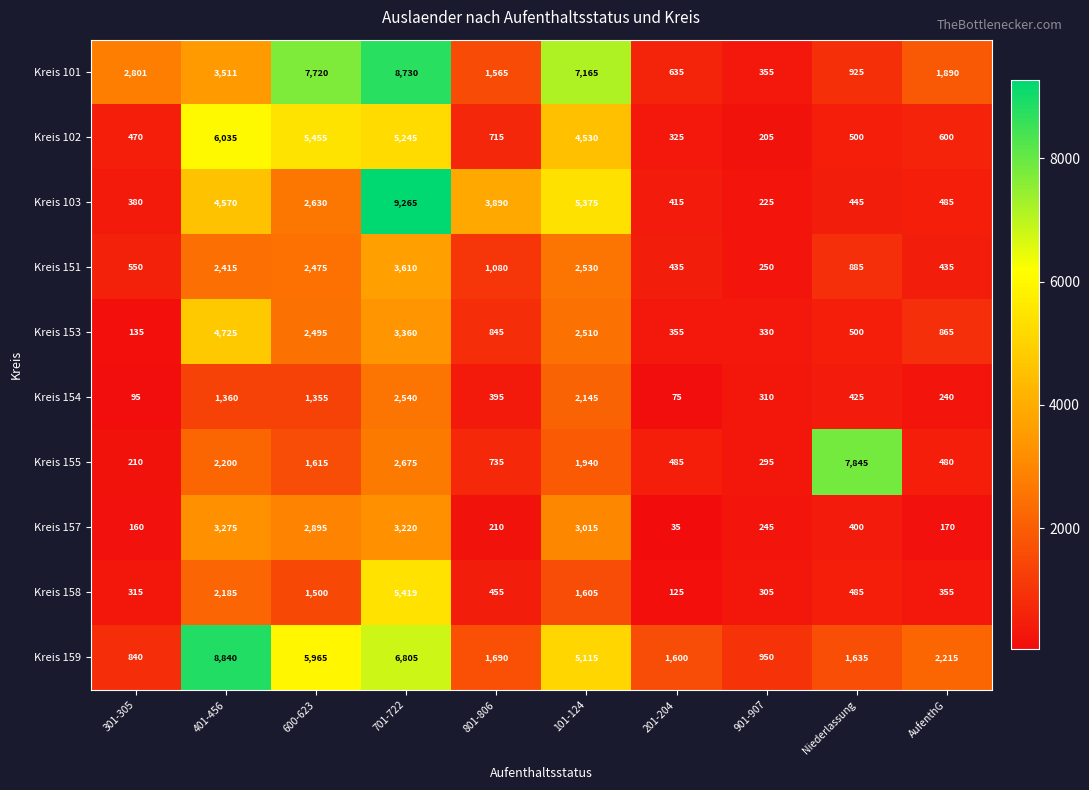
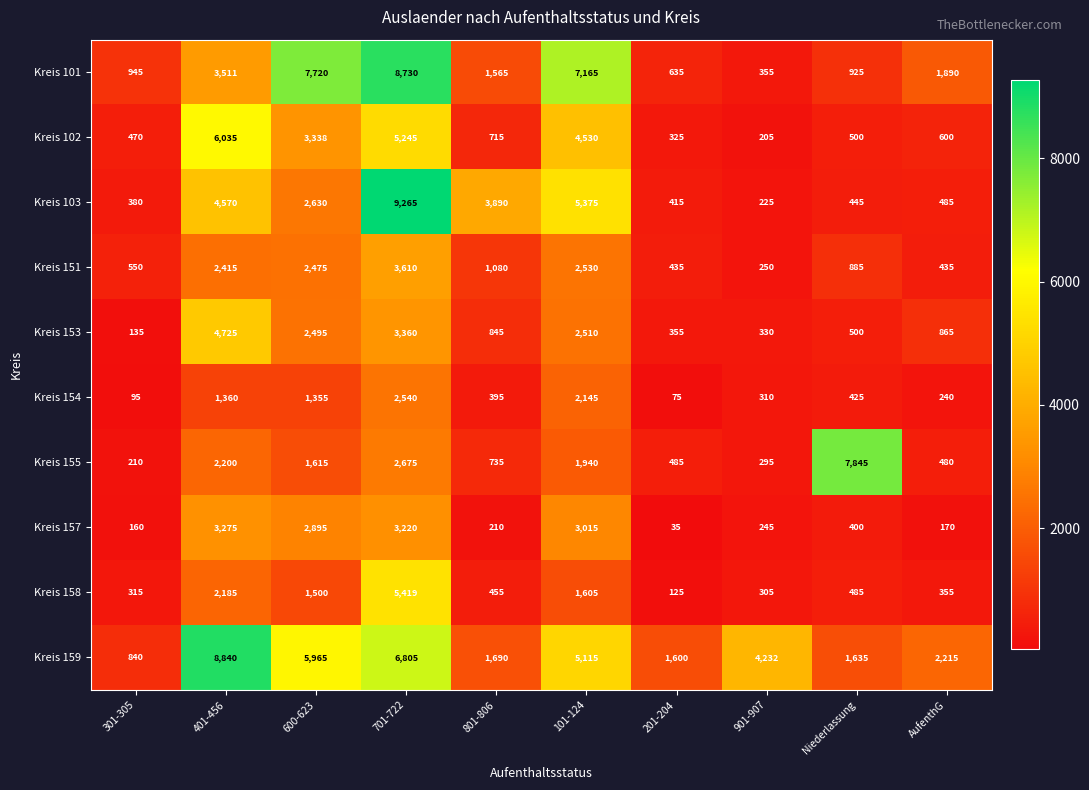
  {
    "Kreis 101": {
-     "301-305": "2,801",
+     "301-305": "945",
      "401-456": "3,511",
      "600-623": "7,720",
      "701-722": "8,730",
      "801-806": "1,565",
      "101-124": "7,165",
      "201-204": "635",
      "901-907": "355",
      "Niederlassung": "925",
      "AufenthG": "1,890"
    },
    "Kreis 102": {
      "301-305": "470",
      "401-456": "6,035",
-     "600-623": "5,455",
+     "600-623": "3,338",
      "701-722": "5,245",
      "801-806": "715",
      "101-124": "4,530",
      "201-204": "325",
      "901-907": "205",
      "Niederlassung": "500",
      "AufenthG": "600"
    },
    "Kreis 103": {
      "301-305": "380",
      "401-456": "4,570",
      "600-623": "2,630",
      "701-722": "9,265",
      "801-806": "3,890",
      "101-124": "5,375",
      "201-204": "415",
      "901-907": "225",
      "Niederlassung": "445",
      "AufenthG": "485"
    },
    "Kreis 151": {
      "301-305": "550",
      "401-456": "2,415",
      "600-623": "2,475",
      "701-722": "3,610",
      "801-806": "1,080",
      "101-124": "2,530",
      "201-204": "435",
      "901-907": "250",
      "Niederlassung": "885",
      "AufenthG": "435"
    },
    "Kreis 153": {
      "301-305": "135",
      "401-456": "4,725",
      "600-623": "2,495",
      "701-722": "3,360",
      "801-806": "845",
      "101-124": "2,510",
      "201-204": "355",
      "901-907": "330",
      "Niederlassung": "500",
      "AufenthG": "865"
    },
    "Kreis 154": {
      "301-305": "95",
      "401-456": "1,360",
      "600-623": "1,355",
      "701-722": "2,540",
      "801-806": "395",
      "101-124": "2,145",
      "201-204": "75",
      "901-907": "310",
      "Niederlassung": "425",
      "AufenthG": "240"
    },
    "Kreis 155": {
      "301-305": "210",
      "401-456": "2,200",
      "600-623": "1,615",
      "701-722": "2,675",
      "801-806": "735",
      "101-124": "1,940",
      "201-204": "485",
      "901-907": "295",
      "Niederlassung": "7,845",
      "AufenthG": "480"
    },
    "Kreis 157": {
      "301-305": "160",
      "401-456": "3,275",
      "600-623": "2,895",
      "701-722": "3,220",
      "801-806": "210",
      "101-124": "3,015",
      "201-204": "35",
      "901-907": "245",
      "Niederlassung": "400",
      "AufenthG": "170"
    },
    "Kreis 158": {
      "301-305": "315",
      "401-456": "2,185",
      "600-623": "1,500",
      "701-722": "5,419",
      "801-806": "455",
      "101-124": "1,605",
      "201-204": "125",
      "901-907": "305",
      "Niederlassung": "485",
      "AufenthG": "355"
    },
    "Kreis 159": {
      "301-305": "840",
      "401-456": "8,840",
      "600-623": "5,965",
      "701-722": "6,805",
      "801-806": "1,690",
      "101-124": "5,115",
      "201-204": "1,600",
-     "901-907": "950",
+     "901-907": "4,232",
      "Niederlassung": "1,635",
      "AufenthG": "2,215"
    }
  }
